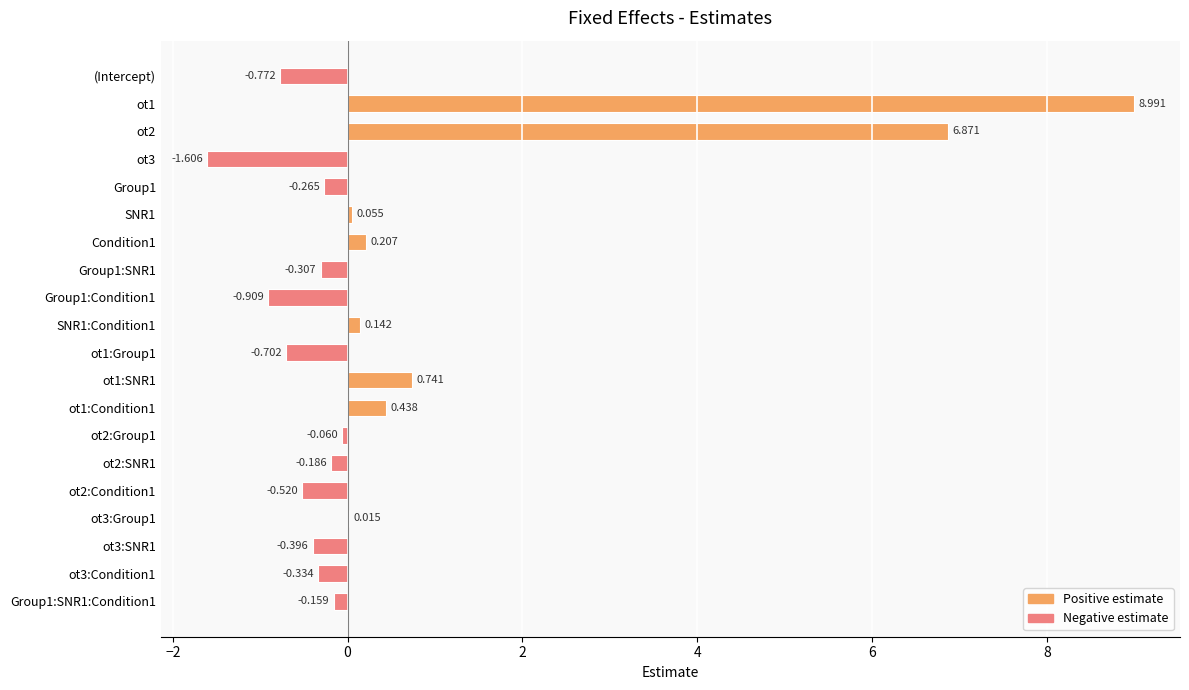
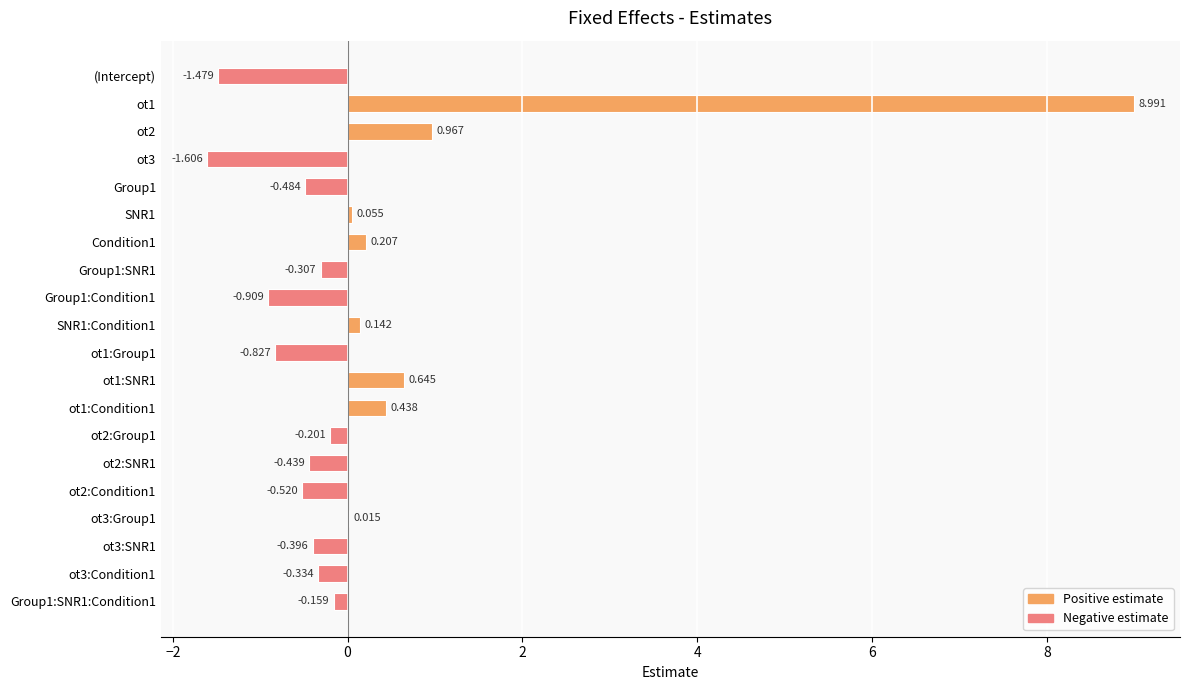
  {
-   "(Intercept)": -0.772,
+   "(Intercept)": -1.479,
    "ot1": 8.991,
-   "ot2": 6.871,
+   "ot2": 0.967,
    "ot3": -1.606,
-   "Group1": -0.265,
+   "Group1": -0.484,
    "SNR1": 0.055,
    "Condition1": 0.207,
    "Group1:SNR1": -0.307,
    "Group1:Condition1": -0.909,
    "SNR1:Condition1": 0.142,
-   "ot1:Group1": -0.702,
-   "ot1:SNR1": 0.741,
+   "ot1:Group1": -0.827,
+   "ot1:SNR1": 0.645,
    "ot1:Condition1": 0.438,
-   "ot2:Group1": -0.060,
-   "ot2:SNR1": -0.186,
+   "ot2:Group1": -0.201,
+   "ot2:SNR1": -0.439,
    "ot2:Condition1": -0.520,
    "ot3:Group1": 0.015,
    "ot3:SNR1": -0.396,
    "ot3:Condition1": -0.334,
    "Group1:SNR1:Condition1": -0.159
  }
